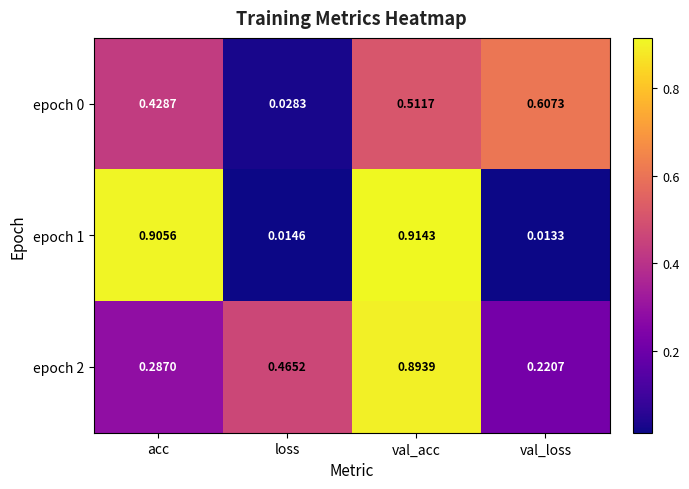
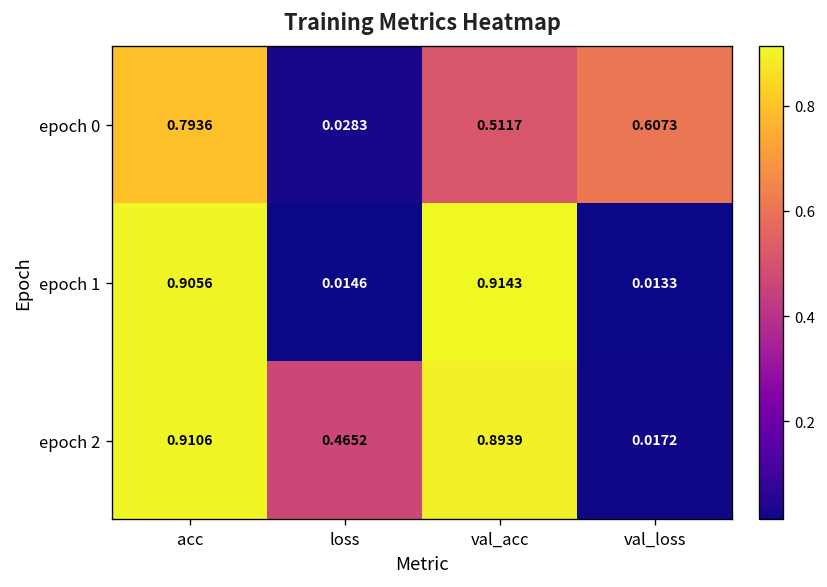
  {
    "epoch 0": {
-     "acc": 0.4287,
+     "acc": 0.7936,
      "loss": 0.0283,
      "val_acc": 0.5117,
      "val_loss": 0.6073
    },
    "epoch 1": {
      "acc": 0.9056,
      "loss": 0.0146,
      "val_acc": 0.9143,
      "val_loss": 0.0133
    },
    "epoch 2": {
-     "acc": 0.2870,
+     "acc": 0.9106,
      "loss": 0.4652,
      "val_acc": 0.8939,
-     "val_loss": 0.2207
+     "val_loss": 0.0172
    }
  }
